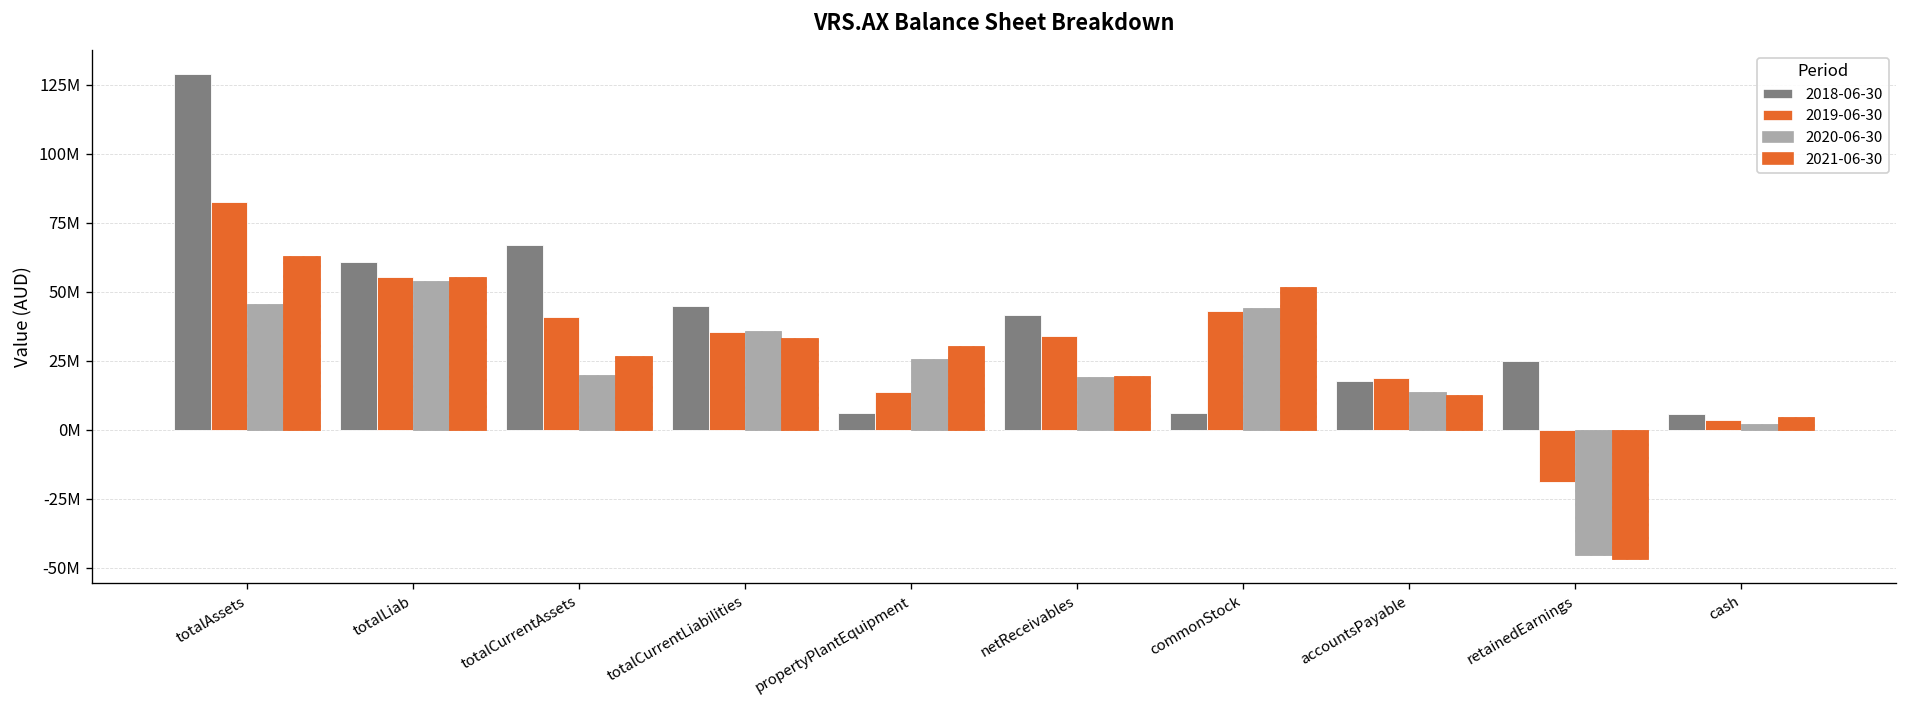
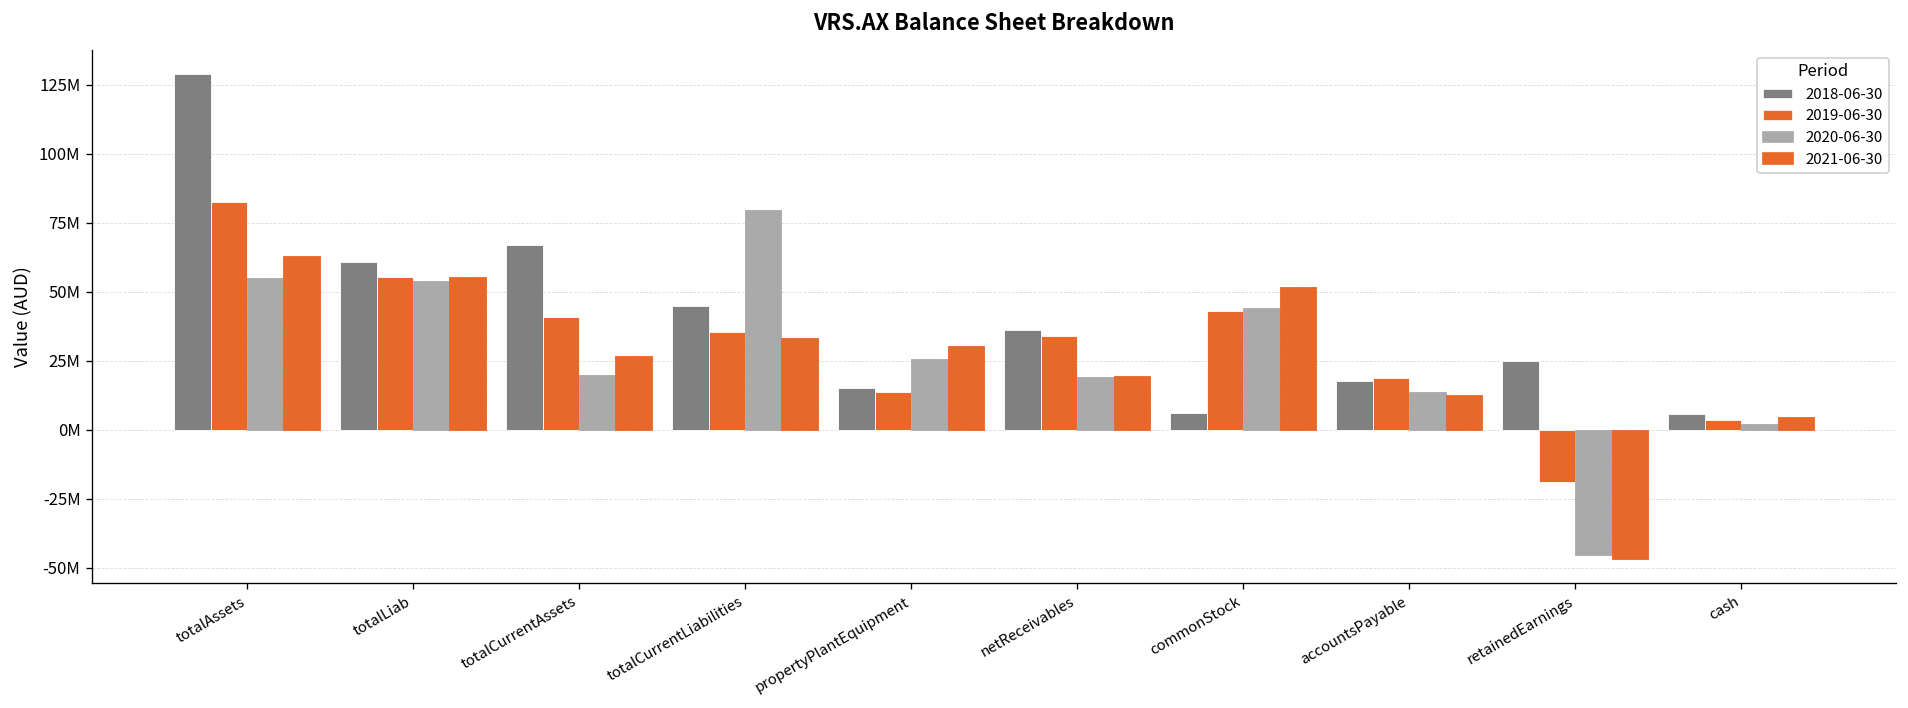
  {
    "2018-06-30": {
      "totalAssets": 129000000,
      "totalLiab": 61000000,
      "totalCurrentAssets": 67000000,
      "totalCurrentLiabilities": 45000000,
-     "propertyPlantEquipment": 6000000,
-     "netReceivables": 41000000,
+     "propertyPlantEquipment": 15000000,
+     "netReceivables": 36000000,
      "commonStock": 6000000,
      "accountsPayable": 18000000,
      "retainedEarnings": 25000000,
      "cash": 6000000
    },
    "2020-06-30": {
-     "totalAssets": 46000000,
+     "totalAssets": 55000000,
      "totalLiab": 54000000,
      "totalCurrentAssets": 20000000,
-     "totalCurrentLiabilities": 36000000,
+     "totalCurrentLiabilities": 80000000,
      "propertyPlantEquipment": 26000000,
      "netReceivables": 19000000,
      "commonStock": 44000000,
      "accountsPayable": 14000000,
      "retainedEarnings": -45000000,
      "cash": 2000000
    }
  }
